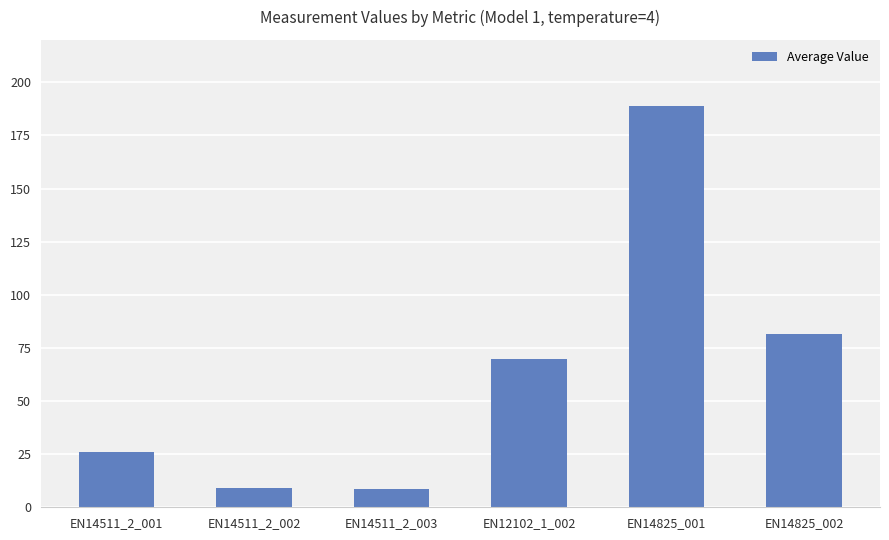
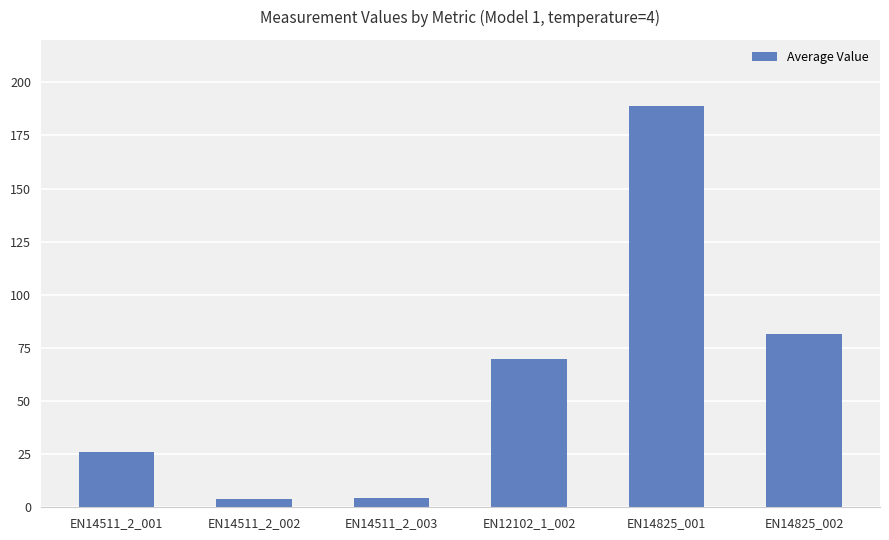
  {
    "EN14511_2_001": 26,
-   "EN14511_2_002": 9,
-   "EN14511_2_003": 8,
+   "EN14511_2_002": 4,
+   "EN14511_2_003": 5,
    "EN12102_1_002": 70,
    "EN14825_001": 189,
    "EN14825_002": 82
  }
